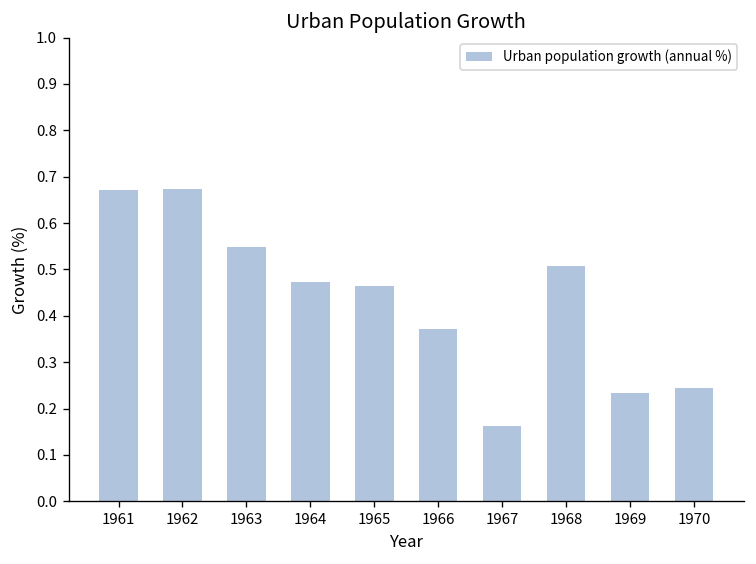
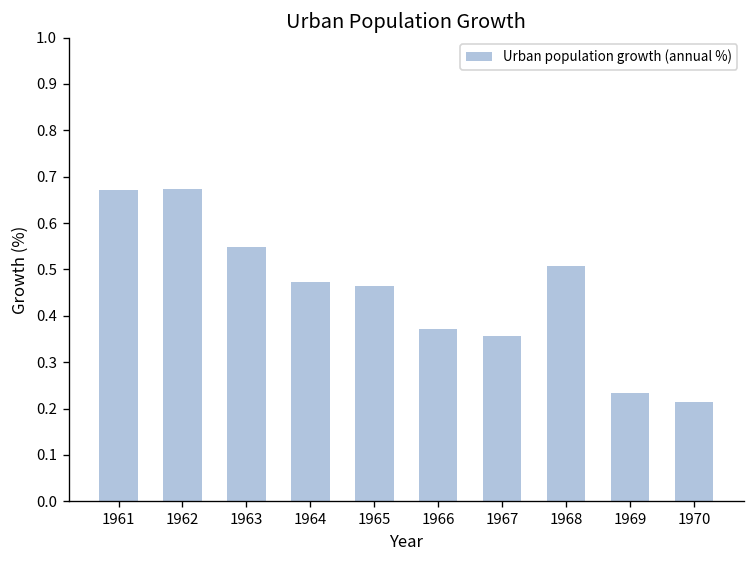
  {
    "1961": 0.67,
    "1962": 0.67,
    "1963": 0.55,
    "1964": 0.47,
    "1965": 0.46,
    "1966": 0.37,
-   "1967": 0.16,
+   "1967": 0.36,
    "1968": 0.51,
    "1969": 0.23,
-   "1970": 0.24
+   "1970": 0.21
  }
